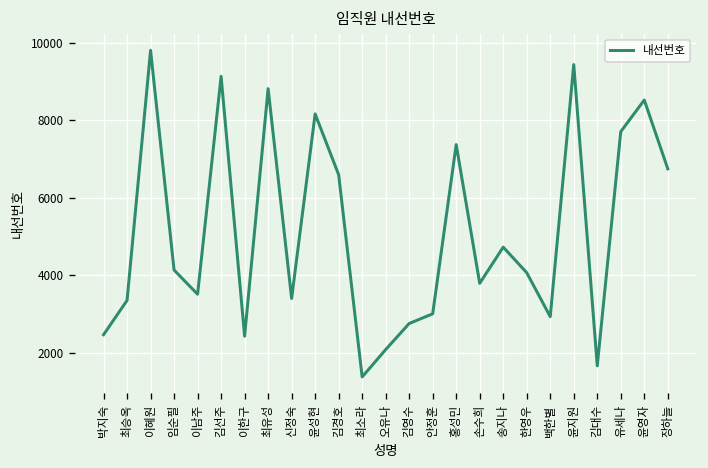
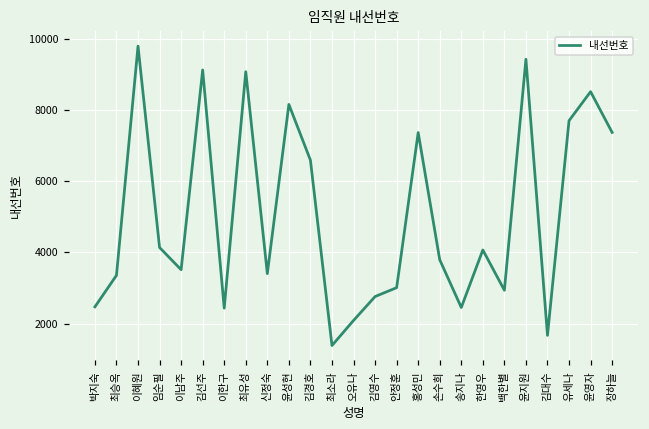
  {
    "박지숙": 2500,
    "최승옥": 3400,
    "이혜원": 9800,
    "임순필": 4100,
    "이남주": 3500,
    "김선주": 9100,
    "이한구": 2400,
-   "최유성": 8800,
+   "최유성": 9100,
    "신정숙": 3400,
    "윤성현": 8200,
    "김경호": 6600,
    "최소라": 1400,
    "오유나": 2100,
    "김영수": 2800,
    "안정훈": 3000,
    "홍성민": 7400,
    "손수희": 3800,
-   "송지나": 4700,
+   "송지나": 2500,
    "한영우": 4100,
    "백한별": 2900,
    "윤지원": 9400,
    "김대수": 1700,
    "유세나": 7700,
    "윤영자": 8500,
-   "장하늘": 6700
+   "장하늘": 7400
  }
